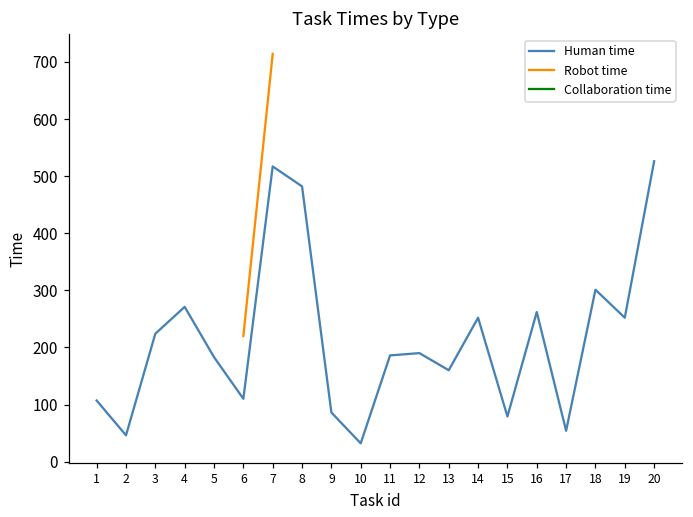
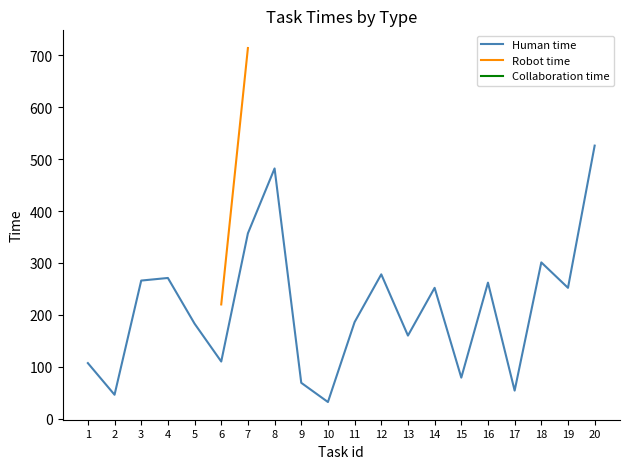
  {
    "Human time": {
      "1": 110,
      "2": 50,
-     "3": 220,
+     "3": 270,
      "4": 270,
      "5": 180,
      "6": 110,
-     "7": 520,
+     "7": 360,
      "8": 480,
-     "9": 90,
+     "9": 70,
      "10": 30,
      "11": 190,
-     "12": 190,
+     "12": 280,
      "13": 160,
      "14": 250,
      "15": 80,
      "16": 260,
      "17": 50,
      "18": 300,
      "19": 250,
      "20": 530
    },
    "Robot time": {
      "4": 540,
      "6": 220,
      "7": 710,
      "11": 370
    },
    "Collaboration time": {
      "2": 30,
      "4": 190,
      "9": 50,
      "14": 180
    }
  }
